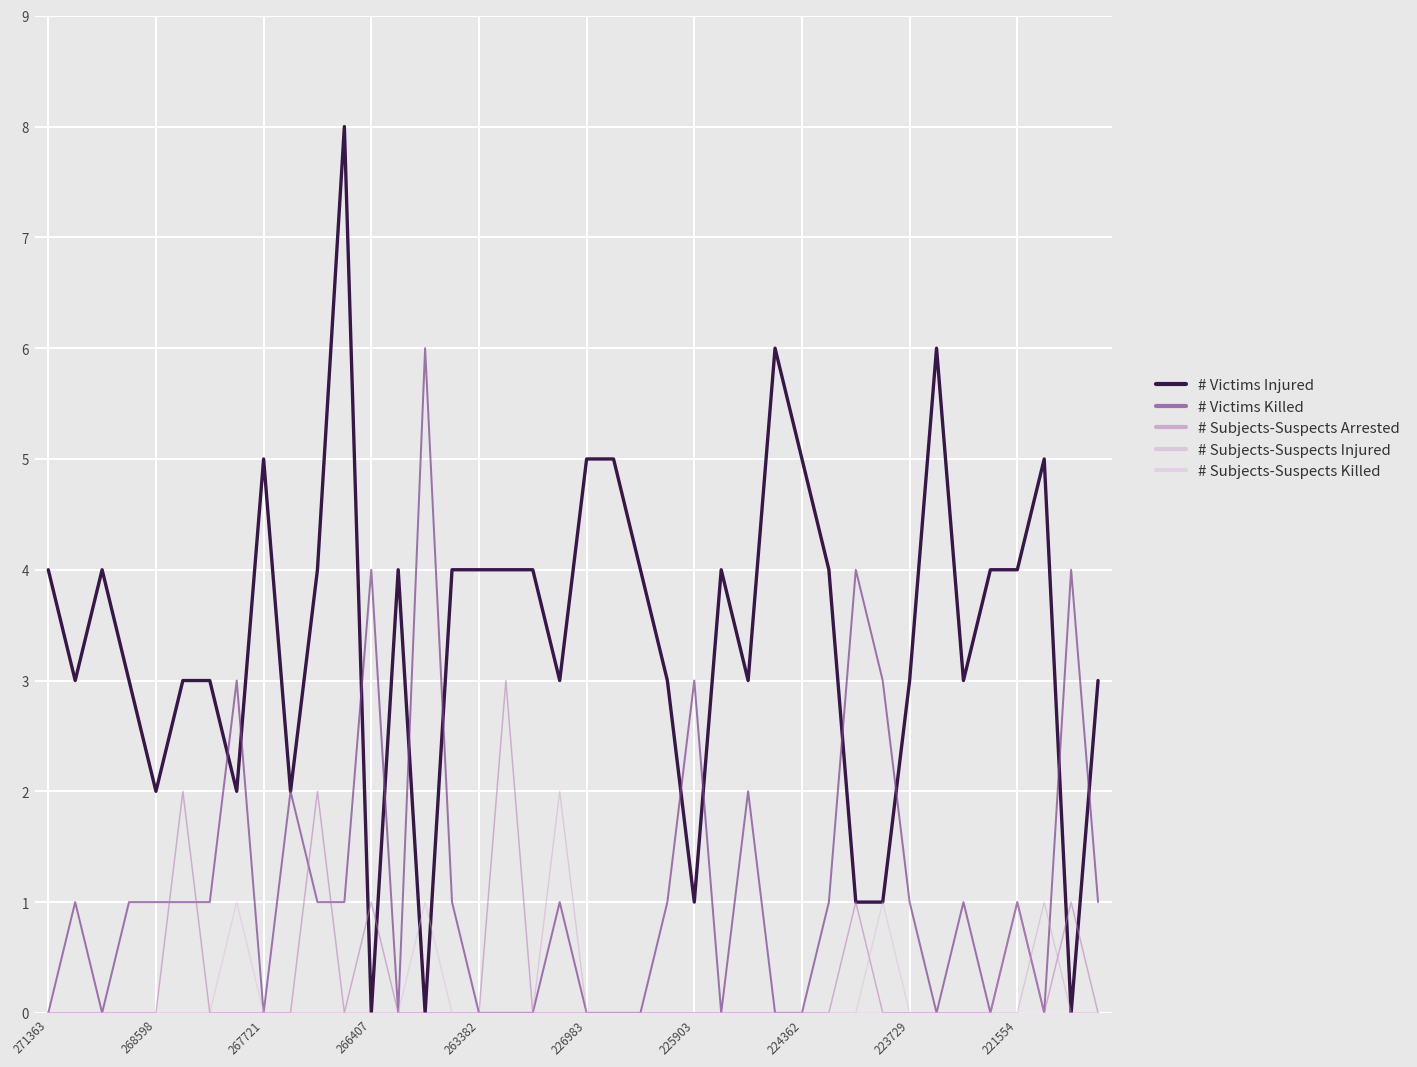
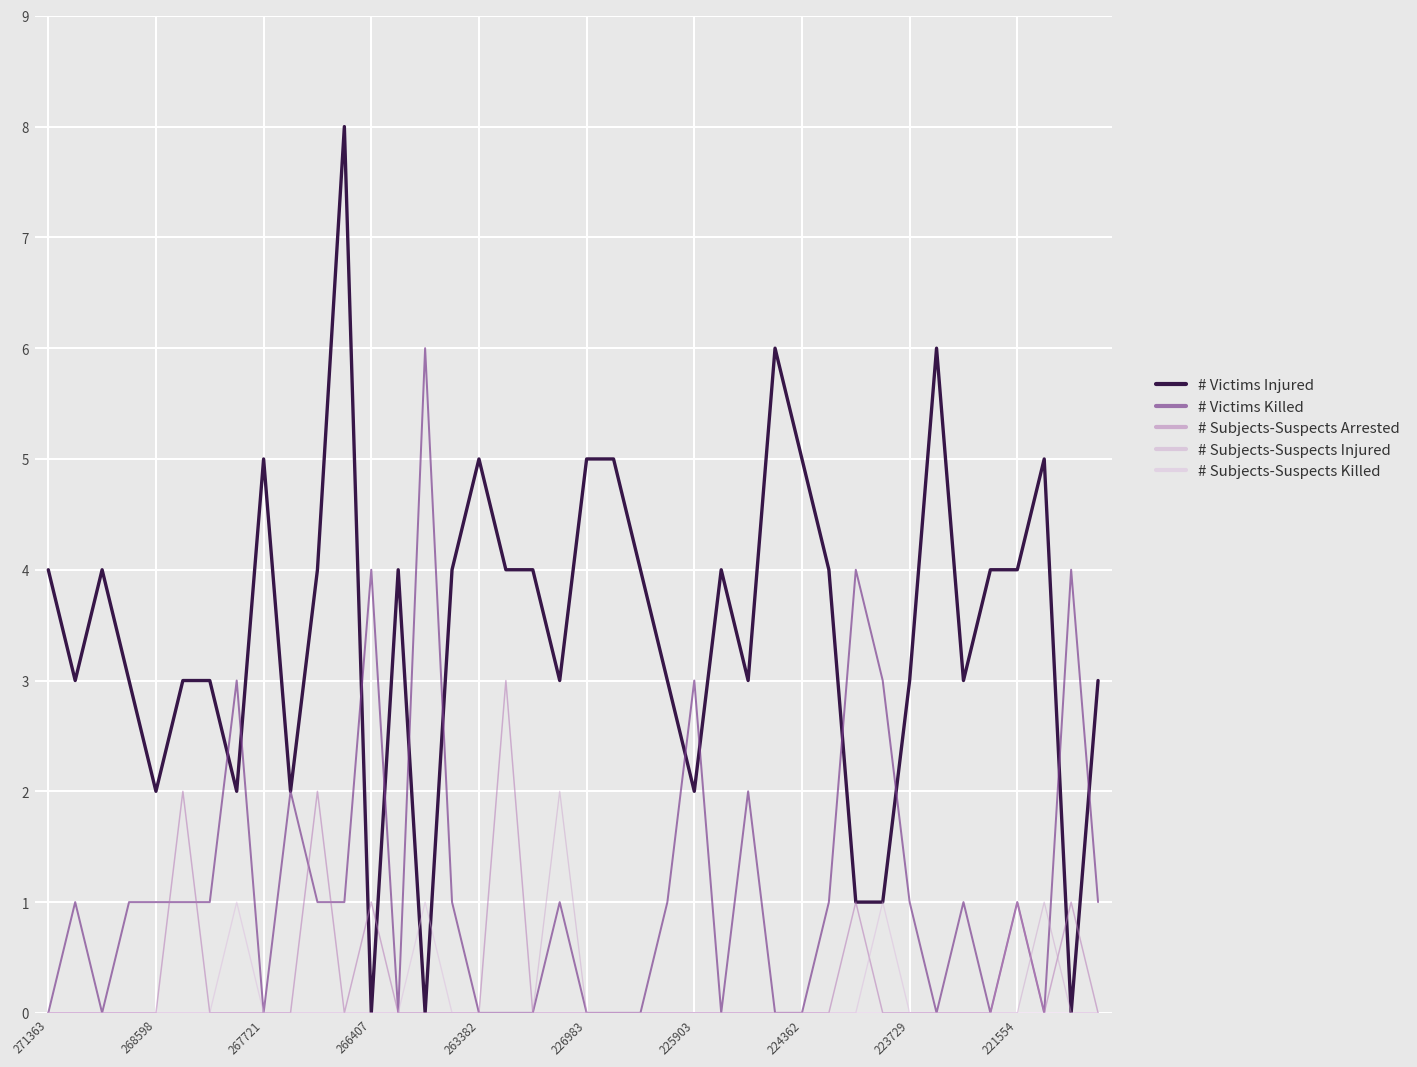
  {
    "# Victims Injured": {
      "271363": 4,
      "268598": 2,
      "267721": 5,
-     "263382": 4,
+     "263382": 5,
      "226983": 5,
-     "225903": 1,
+     "225903": 2,
      "224362": 5,
      "223729": 3,
      "221554": 4
    },
    "# Victims Killed": {
      "268598": 1,
      "266407": 4,
      "225903": 3,
      "223729": 1
    }
  }
